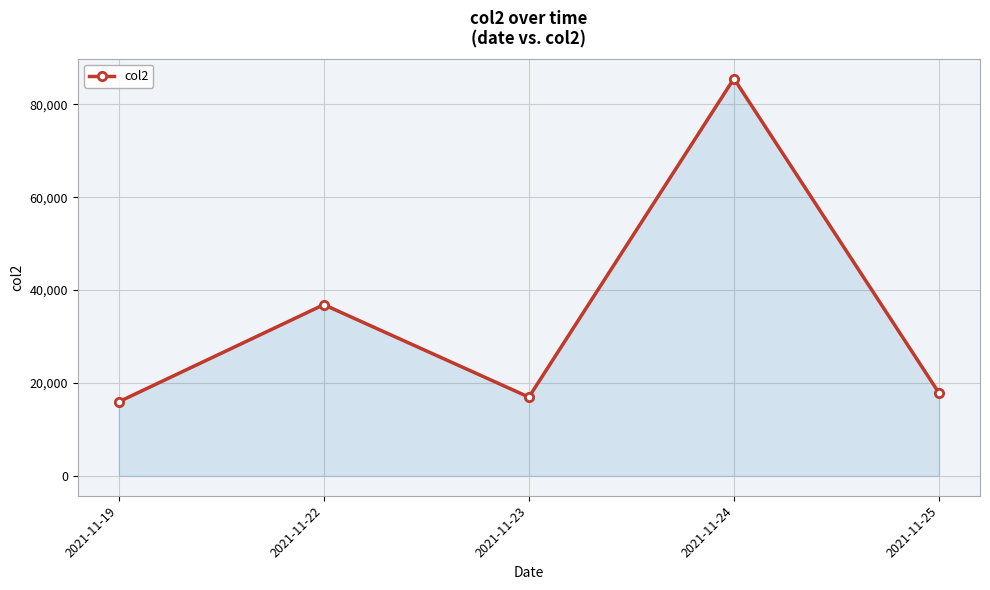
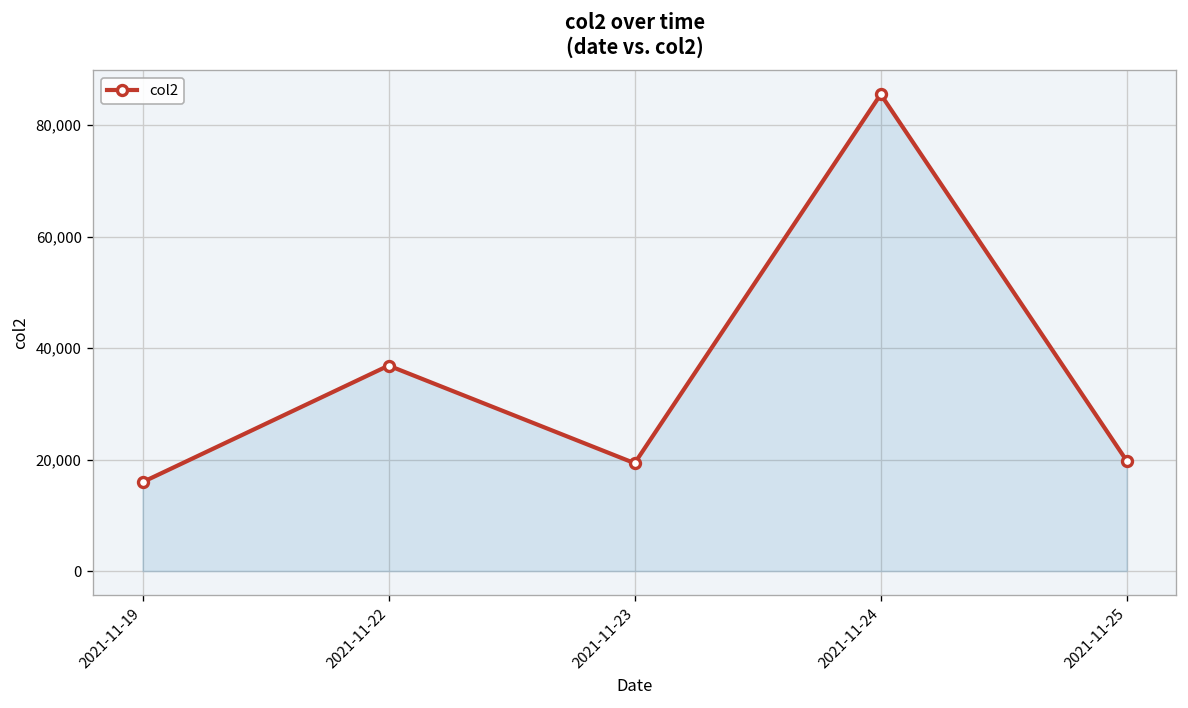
  {
    "2021-11-19": "16,000",
    "2021-11-22": "37,000",
-   "2021-11-23": "17,000",
+   "2021-11-23": "19,000",
    "2021-11-24": "86,000",
-   "2021-11-25": "18,000"
+   "2021-11-25": "20,000"
  }
